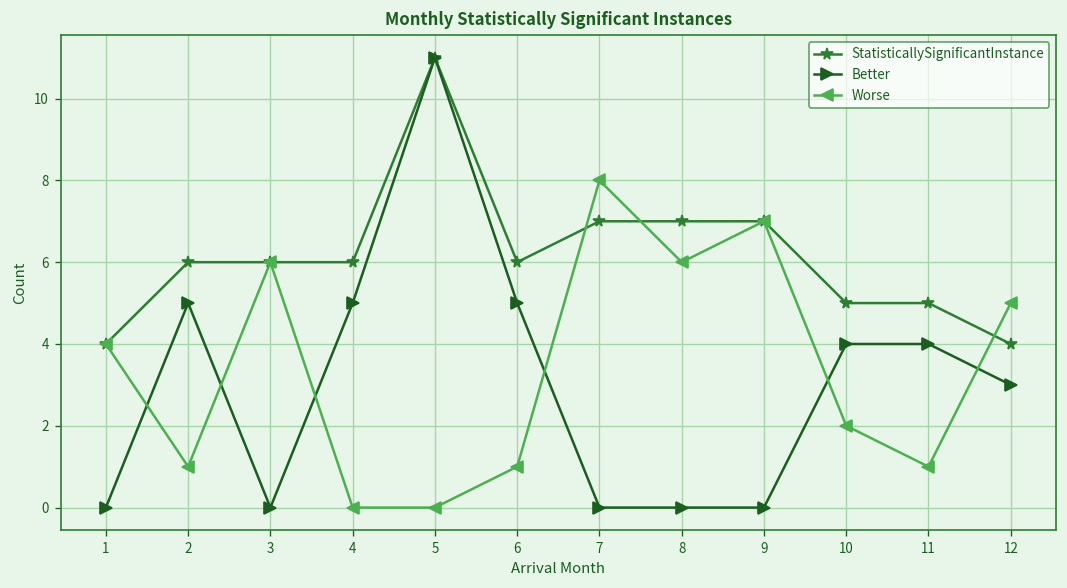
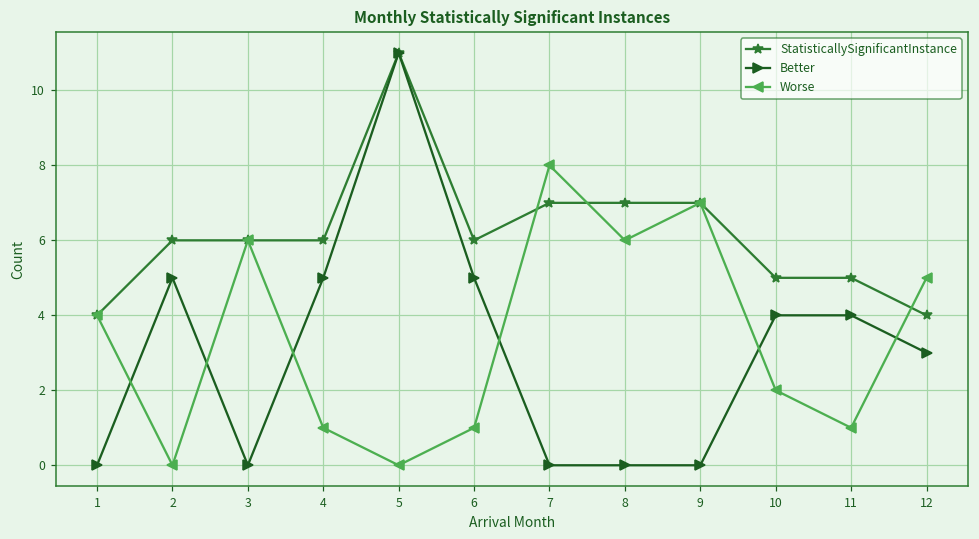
  {
    "Worse": {
-     "2": 1,
-     "4": 0,
+     "2": 0,
+     "4": 1,
      "5": 0,
      "6": 1,
      "7": 8,
      "8": 6,
      "10": 2,
      "11": 1,
      "12": 5
    }
  }
